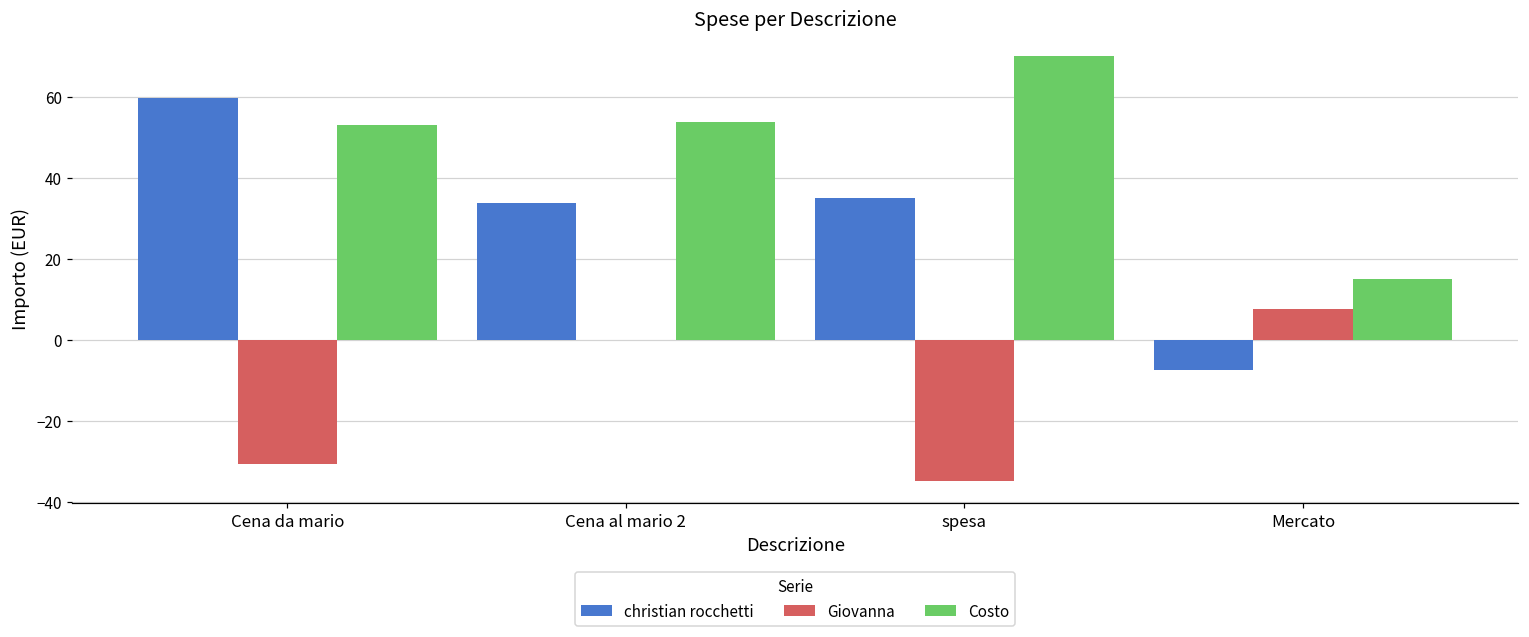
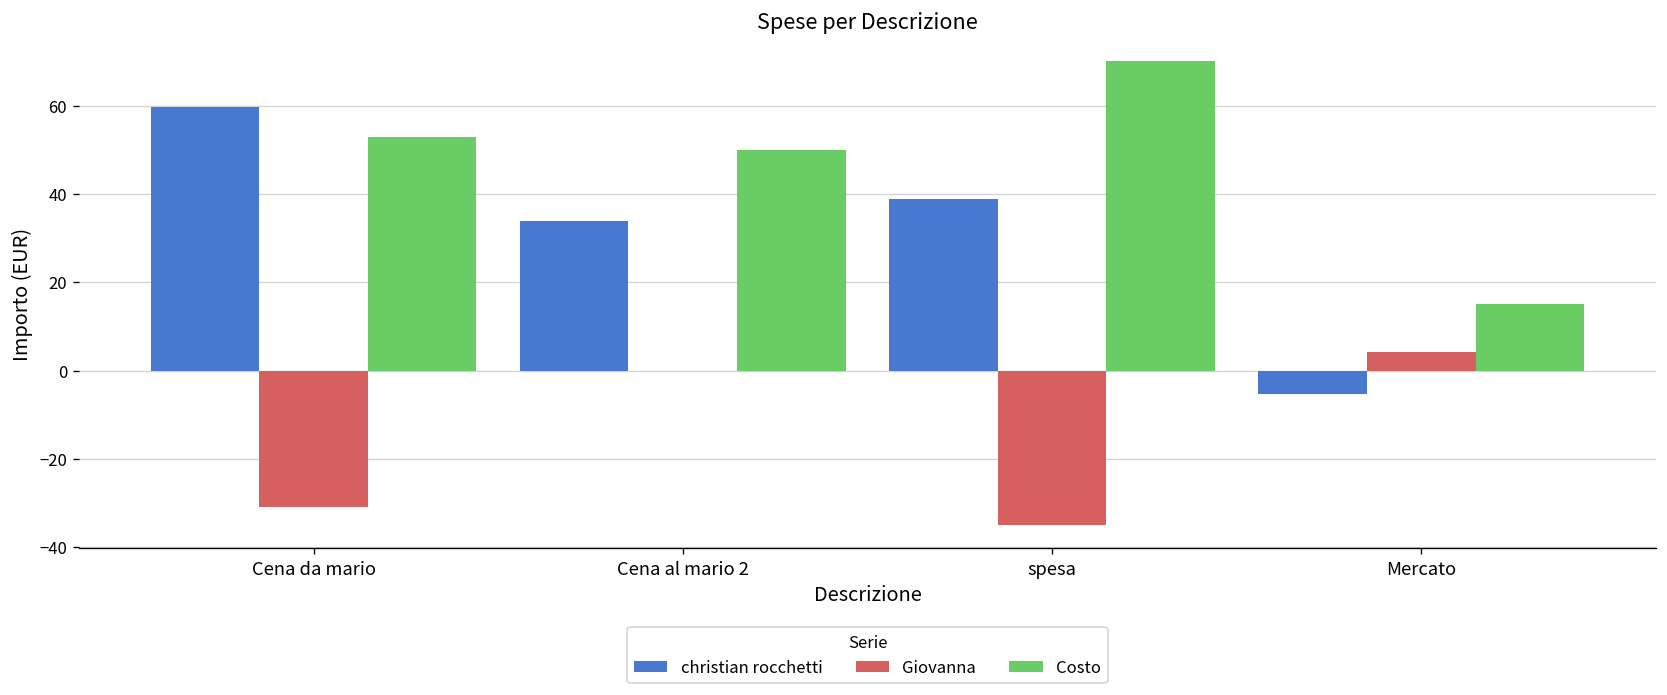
  {
    "christian rocchetti": {
      "Cena da mario": 60,
      "Cena al mario 2": 34,
-     "spesa": 35,
-     "Mercato": -8
+     "spesa": 39,
+     "Mercato": -5
    },
    "Giovanna": {
      "Cena da mario": -31,
      "Cena al mario 2": 0,
      "spesa": -35,
-     "Mercato": 8
+     "Mercato": 4
    },
    "Costo": {
      "Cena da mario": 53,
-     "Cena al mario 2": 54,
+     "Cena al mario 2": 50,
      "spesa": 70,
      "Mercato": 15
    }
  }
